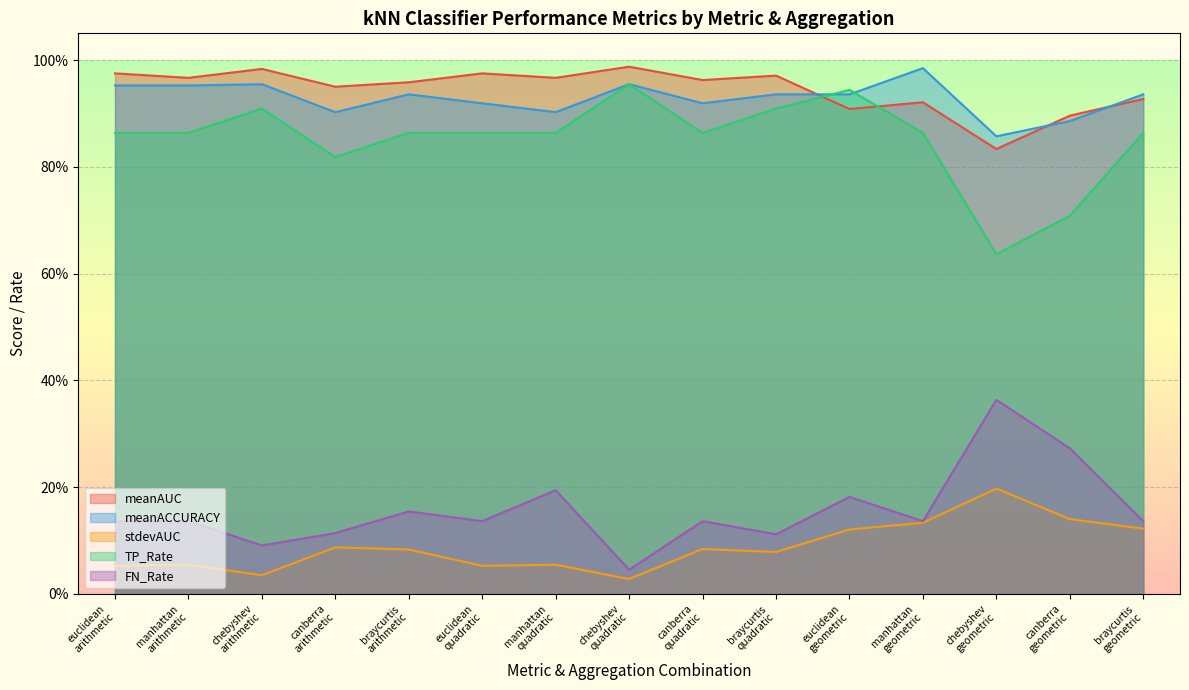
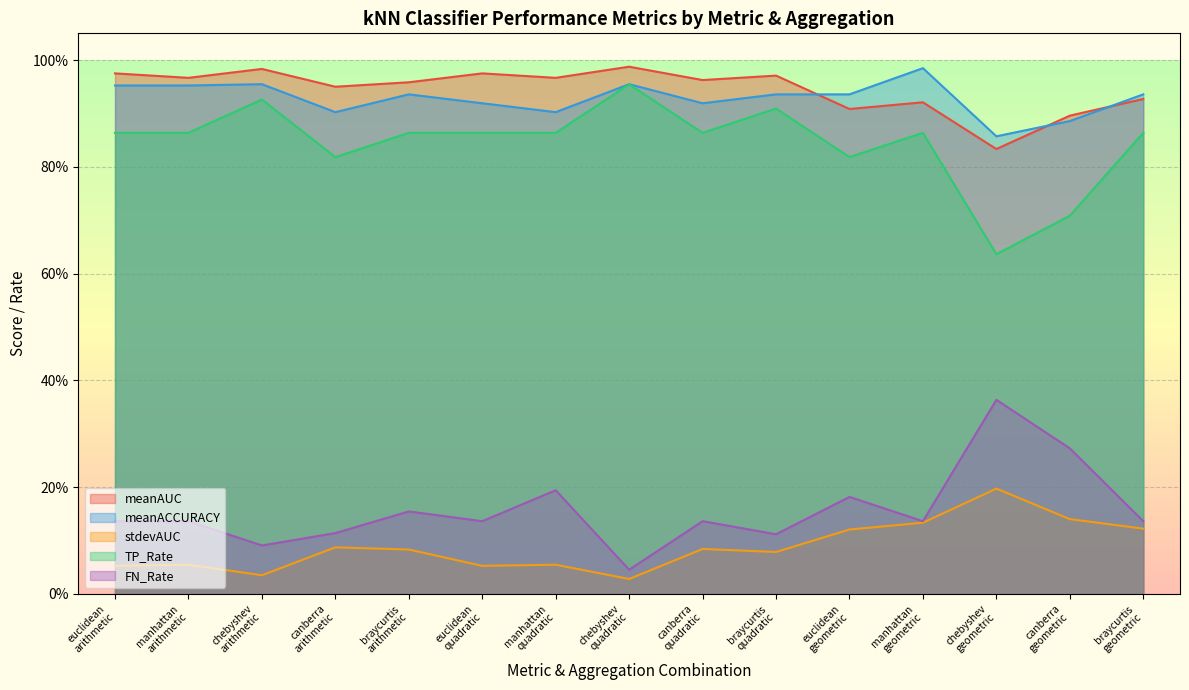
  {
    "meanACCURACY": {
      "euclidean arithmetic": "95%",
      "manhattan arithmetic": "95%",
      "chebyshev arithmetic": "95%",
      "canberra arithmetic": "90%",
      "braycurtis arithmetic": "94%",
      "euclidean quadratic": "92%",
      "manhattan quadratic": "90%",
      "canberra quadratic": "92%",
      "braycurtis quadratic": "94%",
      "euclidean geometric": "94%",
      "manhattan geometric": "98%",
      "chebyshev geometric": "86%",
      "canberra geometric": "89%",
      "braycurtis geometric": "94%"
    },
    "TP_Rate": {
      "euclidean arithmetic": "86%",
      "manhattan arithmetic": "86%",
-     "chebyshev arithmetic": "91%",
+     "chebyshev arithmetic": "93%",
      "canberra arithmetic": "82%",
      "braycurtis arithmetic": "86%",
      "euclidean quadratic": "86%",
      "manhattan quadratic": "86%",
      "canberra quadratic": "86%",
      "braycurtis quadratic": "91%",
-     "euclidean geometric": "94%",
+     "euclidean geometric": "82%",
      "manhattan geometric": "86%",
      "chebyshev geometric": "64%",
      "canberra geometric": "71%",
      "braycurtis geometric": "86%"
    },
    "FN_Rate": {
      "chebyshev arithmetic": "9%",
      "canberra arithmetic": "11%",
      "braycurtis arithmetic": "15%",
      "euclidean quadratic": "14%",
      "manhattan quadratic": "19%",
      "chebyshev quadratic": "5%",
      "canberra quadratic": "14%",
      "braycurtis quadratic": "11%",
      "euclidean geometric": "18%",
      "chebyshev geometric": "36%",
      "canberra geometric": "27%",
      "braycurtis geometric": "14%"
    }
  }
